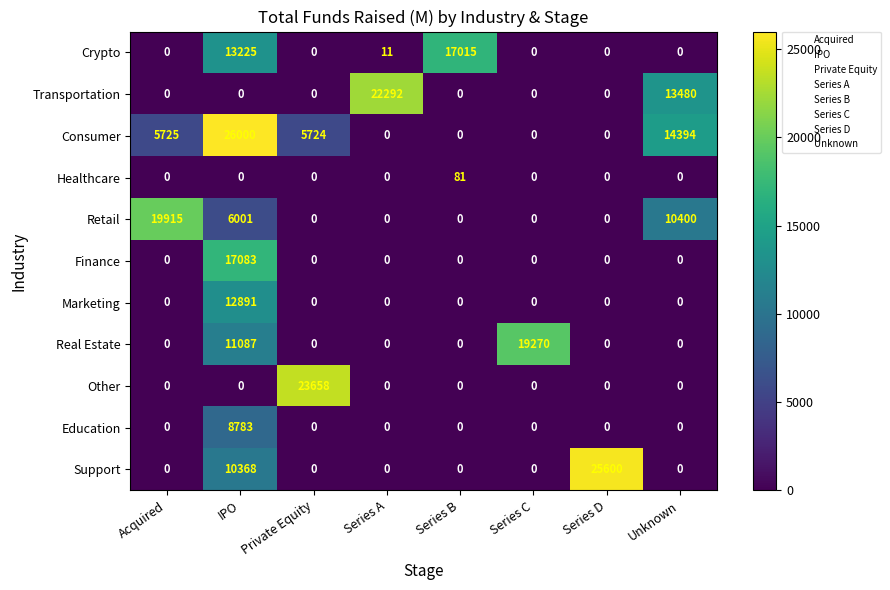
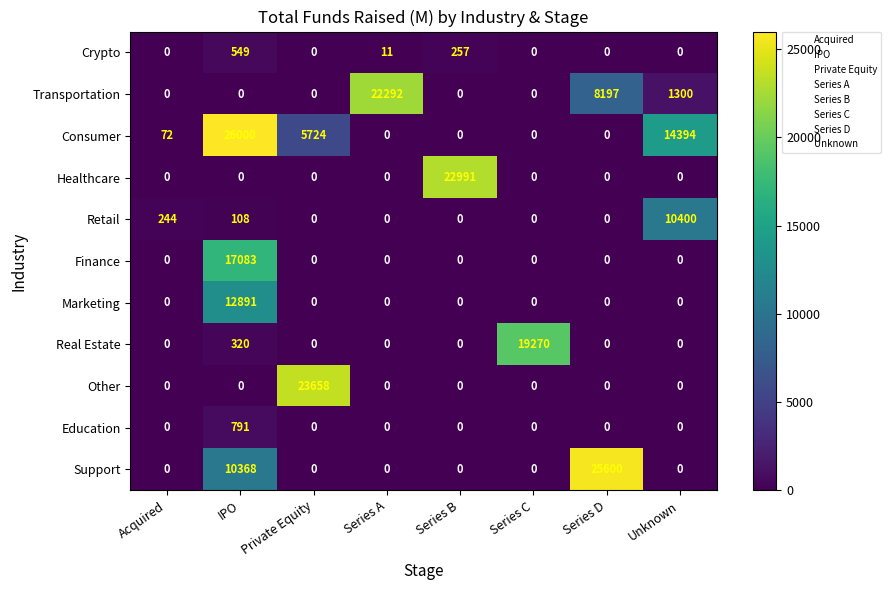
  {
    "Crypto": {
      "Acquired": 0,
-     "IPO": 13225,
+     "IPO": 549,
      "Private Equity": 0,
      "Series A": 11,
-     "Series B": 17015,
+     "Series B": 257,
      "Series C": 0,
      "Series D": 0,
      "Unknown": 0
    },
    "Transportation": {
      "Acquired": 0,
      "IPO": 0,
      "Private Equity": 0,
      "Series A": 22292,
      "Series B": 0,
      "Series C": 0,
-     "Series D": 0,
-     "Unknown": 13480
+     "Series D": 8197,
+     "Unknown": 1300
    },
    "Consumer": {
-     "Acquired": 5725,
+     "Acquired": 72,
      "Private Equity": 5724,
      "Series A": 0,
      "Series B": 0,
      "Series C": 0,
      "Series D": 0,
      "Unknown": 14394
    },
    "Healthcare": {
      "Acquired": 0,
      "IPO": 0,
      "Private Equity": 0,
      "Series A": 0,
-     "Series B": 81,
+     "Series B": 22991,
      "Series C": 0,
      "Series D": 0,
      "Unknown": 0
    },
    "Retail": {
-     "Acquired": 19915,
-     "IPO": 6001,
+     "Acquired": 244,
+     "IPO": 108,
      "Private Equity": 0,
      "Series A": 0,
      "Series B": 0,
      "Series C": 0,
      "Series D": 0,
      "Unknown": 10400
    },
    "Finance": {
      "Acquired": 0,
      "IPO": 17083,
      "Private Equity": 0,
      "Series A": 0,
      "Series B": 0,
      "Series C": 0,
      "Series D": 0,
      "Unknown": 0
    },
    "Marketing": {
      "Acquired": 0,
      "IPO": 12891,
      "Private Equity": 0,
      "Series A": 0,
      "Series B": 0,
      "Series C": 0,
      "Series D": 0,
      "Unknown": 0
    },
    "Real Estate": {
      "Acquired": 0,
-     "IPO": 11087,
+     "IPO": 320,
      "Private Equity": 0,
      "Series A": 0,
      "Series B": 0,
      "Series C": 19270,
      "Series D": 0,
      "Unknown": 0
    },
    "Other": {
      "Acquired": 0,
      "IPO": 0,
      "Private Equity": 23658,
      "Series A": 0,
      "Series B": 0,
      "Series C": 0,
      "Series D": 0,
      "Unknown": 0
    },
    "Education": {
      "Acquired": 0,
-     "IPO": 8783,
+     "IPO": 791,
      "Private Equity": 0,
      "Series A": 0,
      "Series B": 0,
      "Series C": 0,
      "Series D": 0,
      "Unknown": 0
    },
    "Support": {
      "Acquired": 0,
      "IPO": 10368,
      "Private Equity": 0,
      "Series A": 0,
      "Series B": 0,
      "Series C": 0,
      "Unknown": 0
    }
  }
